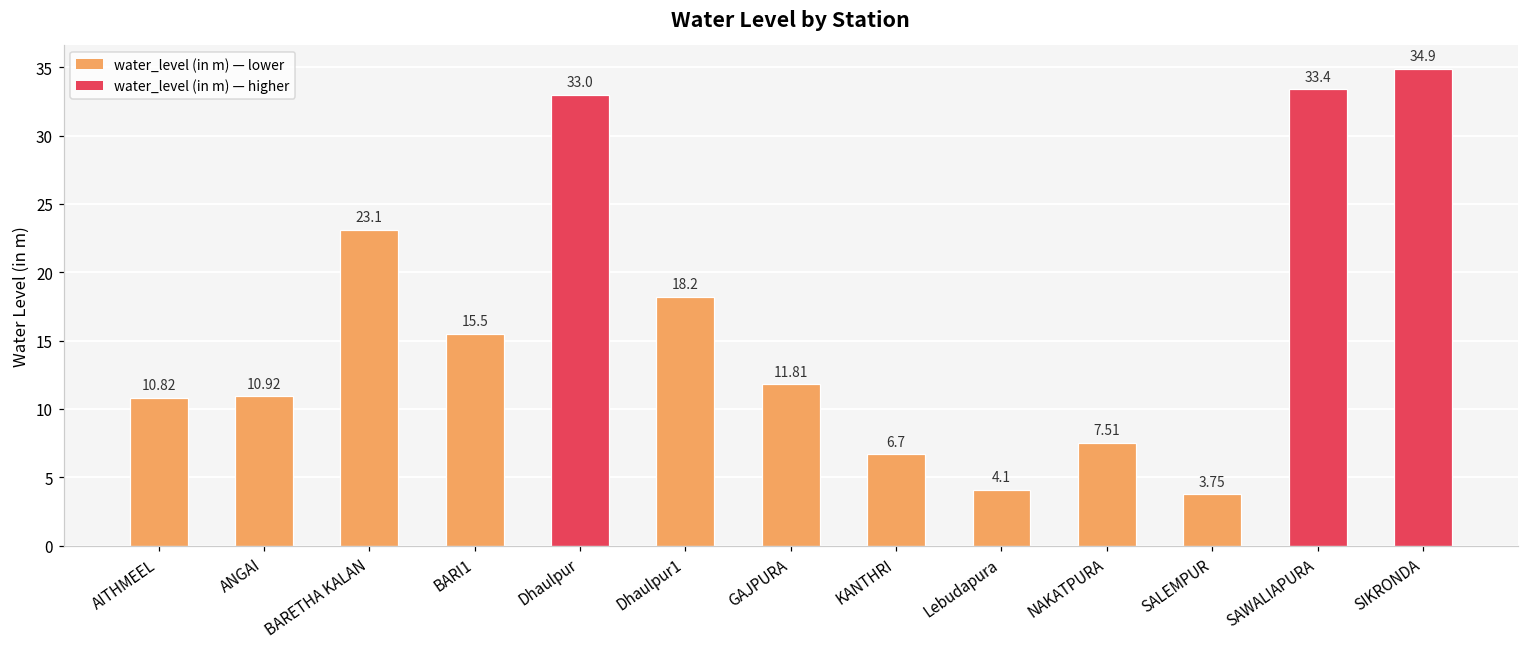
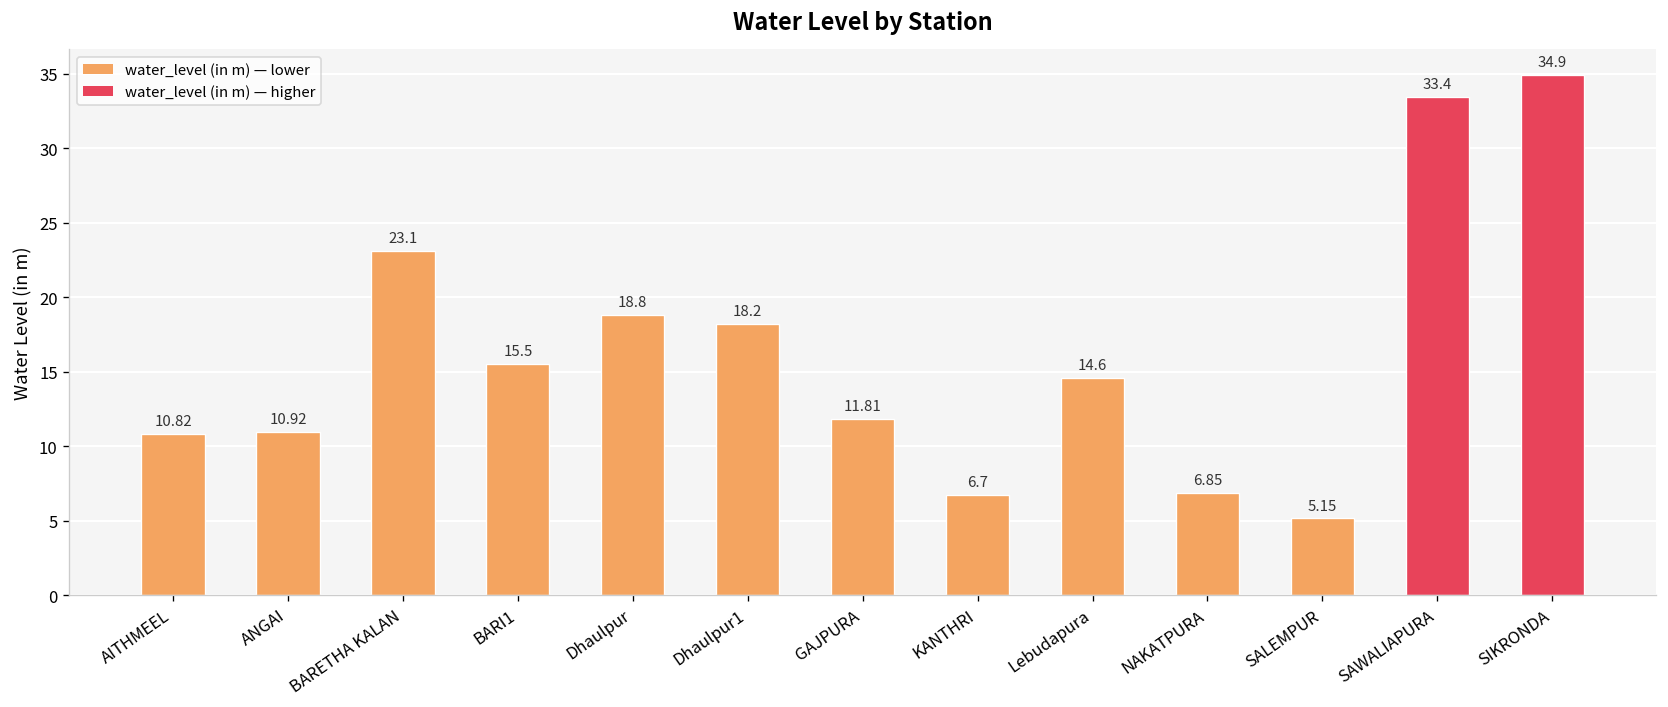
  {
    "AITHMEEL": 10.82,
    "ANGAI": 10.92,
    "BARETHA KALAN": 23.1,
    "BARI1": 15.5,
-   "Dhaulpur": 33.0,
+   "Dhaulpur": 18.8,
    "Dhaulpur1": 18.2,
    "GAJPURA": 11.81,
    "KANTHRI": 6.7,
-   "Lebudapura": 4.1,
-   "NAKATPURA": 7.51,
-   "SALEMPUR": 3.75,
+   "Lebudapura": 14.6,
+   "NAKATPURA": 6.85,
+   "SALEMPUR": 5.15,
    "SAWALIAPURA": 33.4,
    "SIKRONDA": 34.9
  }
